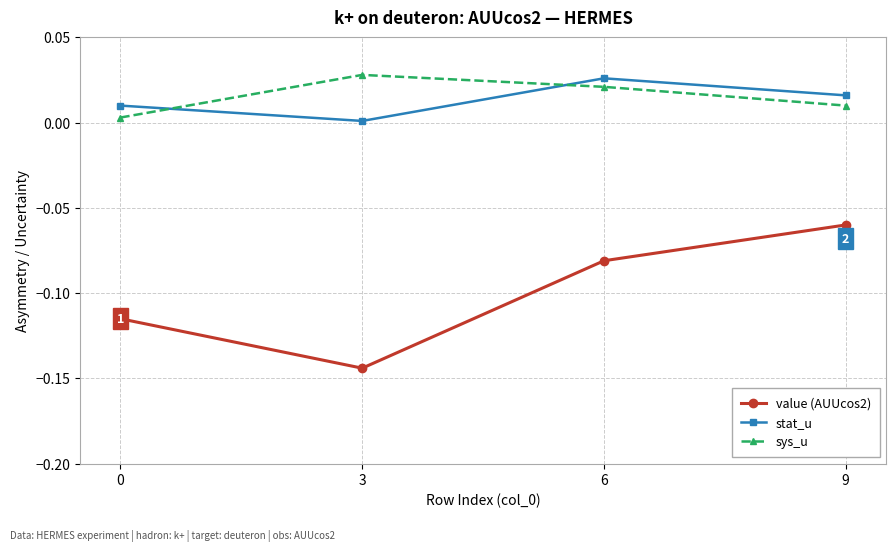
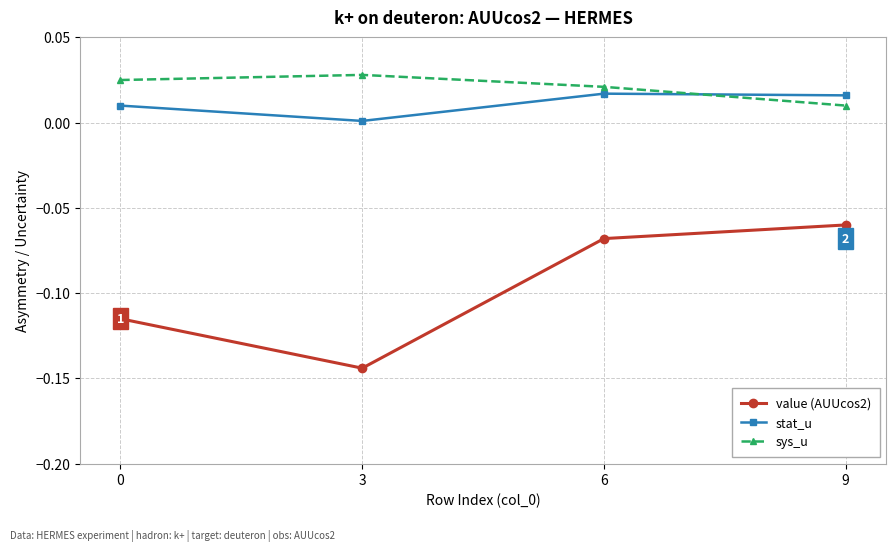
  {
    "value (AUUcos2)": {
      "3": -0.144,
-     "6": -0.081
+     "6": -0.068
    },
    "stat_u": {
      "0": 0.010,
      "3": 0.001,
-     "6": 0.026,
+     "6": 0.017,
      "9": 0.016
    },
    "sys_u": {
-     "0": 0.003,
+     "0": 0.025,
      "3": 0.028,
      "6": 0.021,
      "9": 0.010
    }
  }
